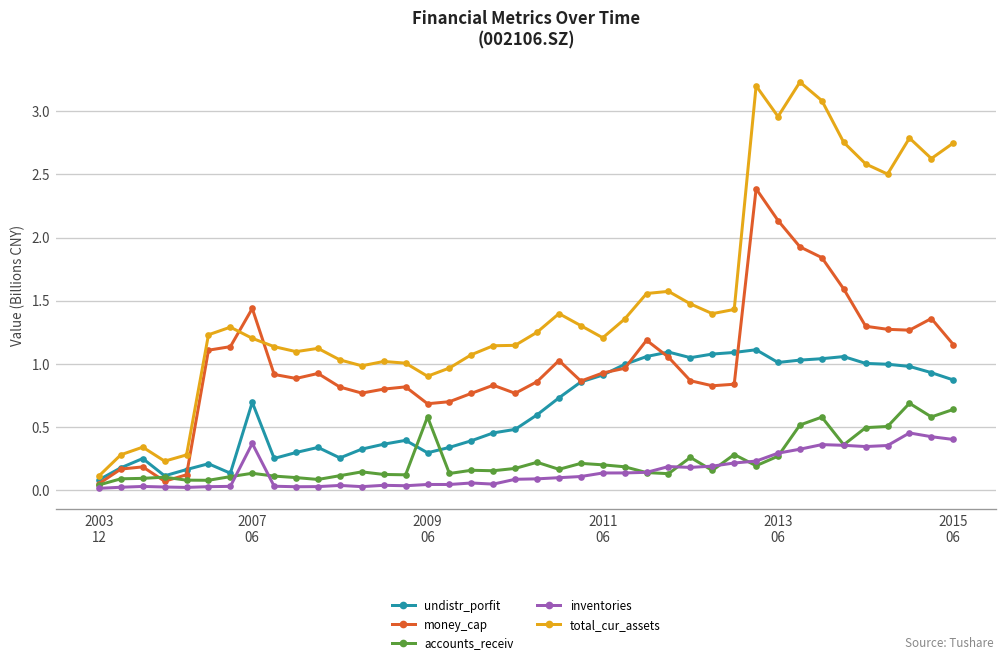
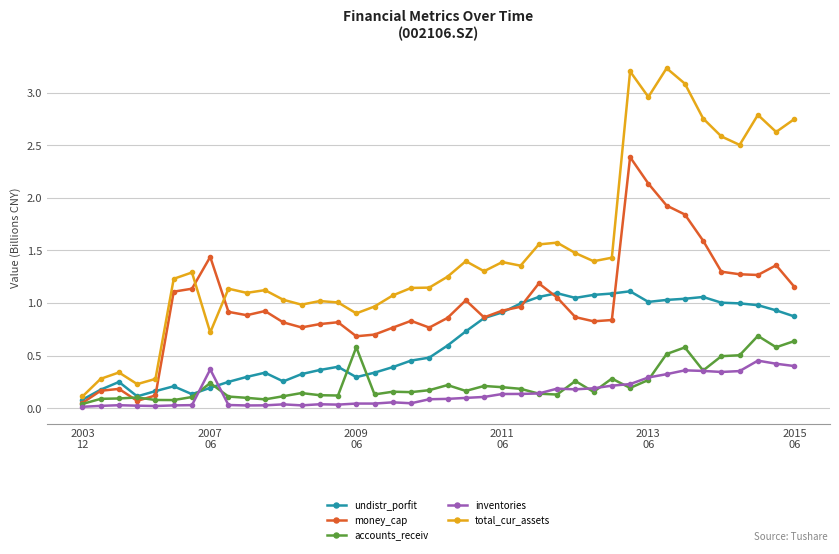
  {
    "undistr_porfit": {
      "2003 12": 0.08,
-     "2007 06": 0.70,
+     "2007 06": 0.19,
      "2009 06": 0.30,
      "2013 06": 1.01,
      "2015 06": 0.87
    },
    "money_cap": {
      "2007 06": 1.44,
      "2009 06": 0.68,
      "2013 06": 2.14,
      "2015 06": 1.15
    },
    "accounts_receiv": {
-     "2007 06": 0.13,
+     "2007 06": 0.24,
      "2009 06": 0.58,
      "2011 06": 0.20,
      "2015 06": 0.64
    },
    "inventories": {
      "2003 12": 0.01,
      "2007 06": 0.37,
      "2009 06": 0.04,
      "2011 06": 0.14,
      "2015 06": 0.40
    },
    "total_cur_assets": {
      "2003 12": 0.11,
-     "2007 06": 1.20,
+     "2007 06": 0.72,
      "2009 06": 0.90,
-     "2011 06": 1.21,
+     "2011 06": 1.39,
      "2013 06": 2.96,
      "2015 06": 2.75
    }
  }
